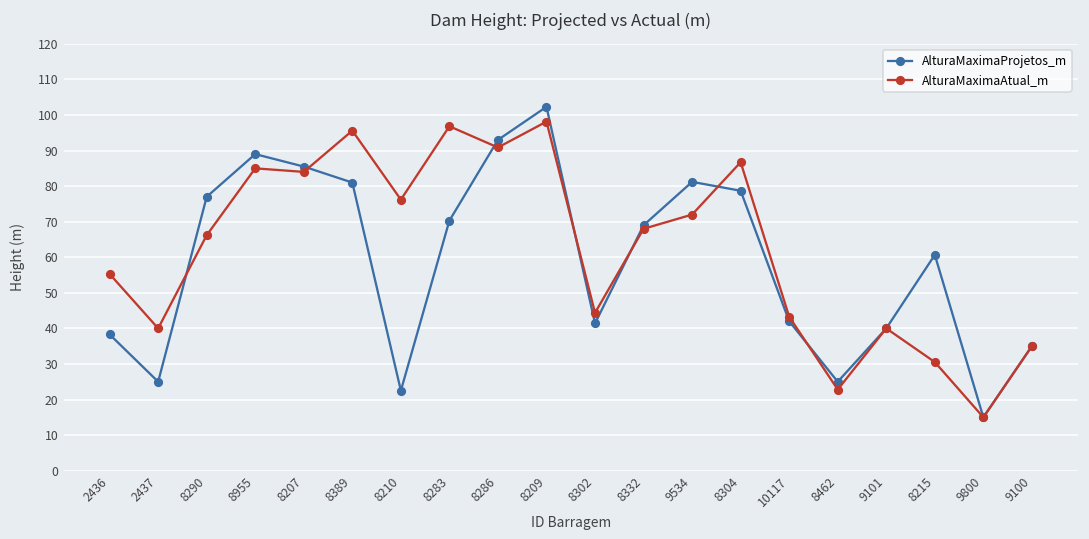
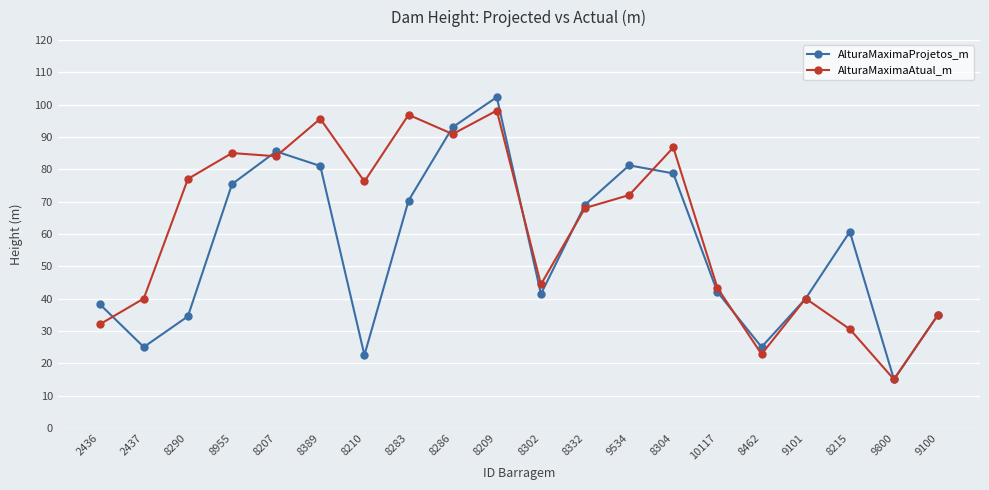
  {
    "AlturaMaximaProjetos_m": {
      "2436": 38,
      "2437": 25,
-     "8290": 77,
-     "8955": 89,
+     "8290": 35,
+     "8955": 75,
      "8207": 86,
      "8389": 81,
      "8210": 23,
      "8283": 70,
      "8286": 93,
      "8209": 102,
      "8302": 41,
      "8332": 69,
      "9534": 81,
      "8304": 79,
      "10117": 42,
      "8462": 25,
      "8215": 61
    },
    "AlturaMaximaAtual_m": {
-     "2436": 55,
+     "2436": 32,
      "2437": 40,
-     "8290": 66,
+     "8290": 77,
      "8955": 85,
      "8207": 84,
      "8389": 96,
      "8210": 76,
      "8283": 97,
      "8286": 91,
      "8209": 98,
      "8302": 44,
      "8332": 68,
      "9534": 72,
      "8304": 87,
      "10117": 43,
      "8462": 23,
      "8215": 31
    }
  }
